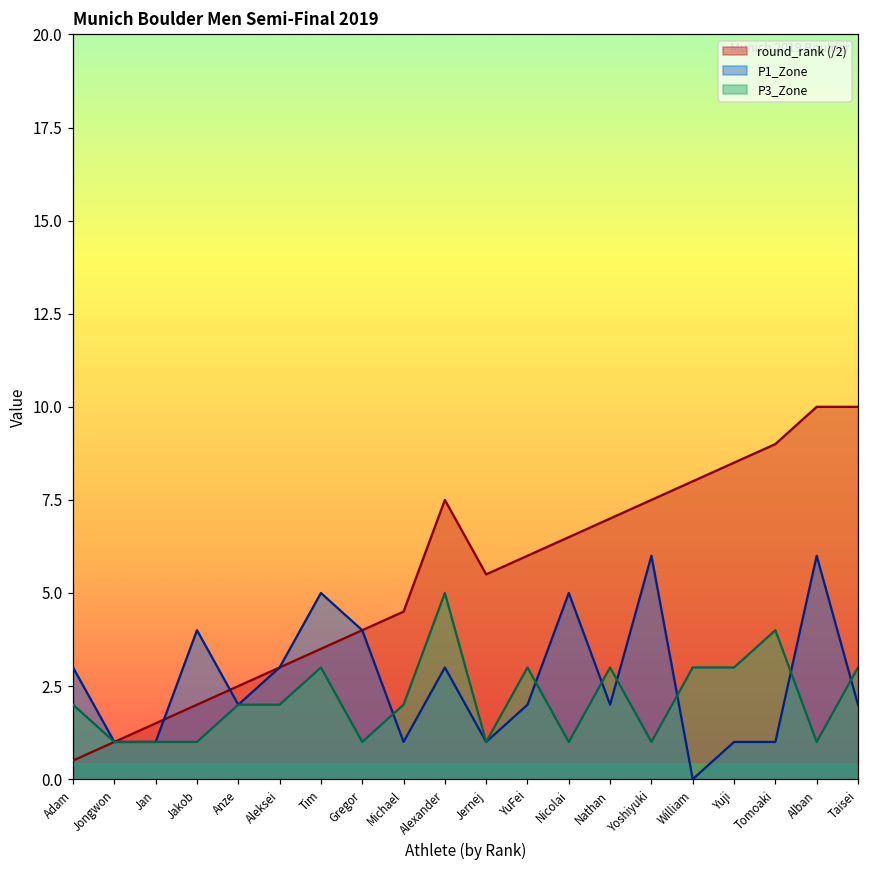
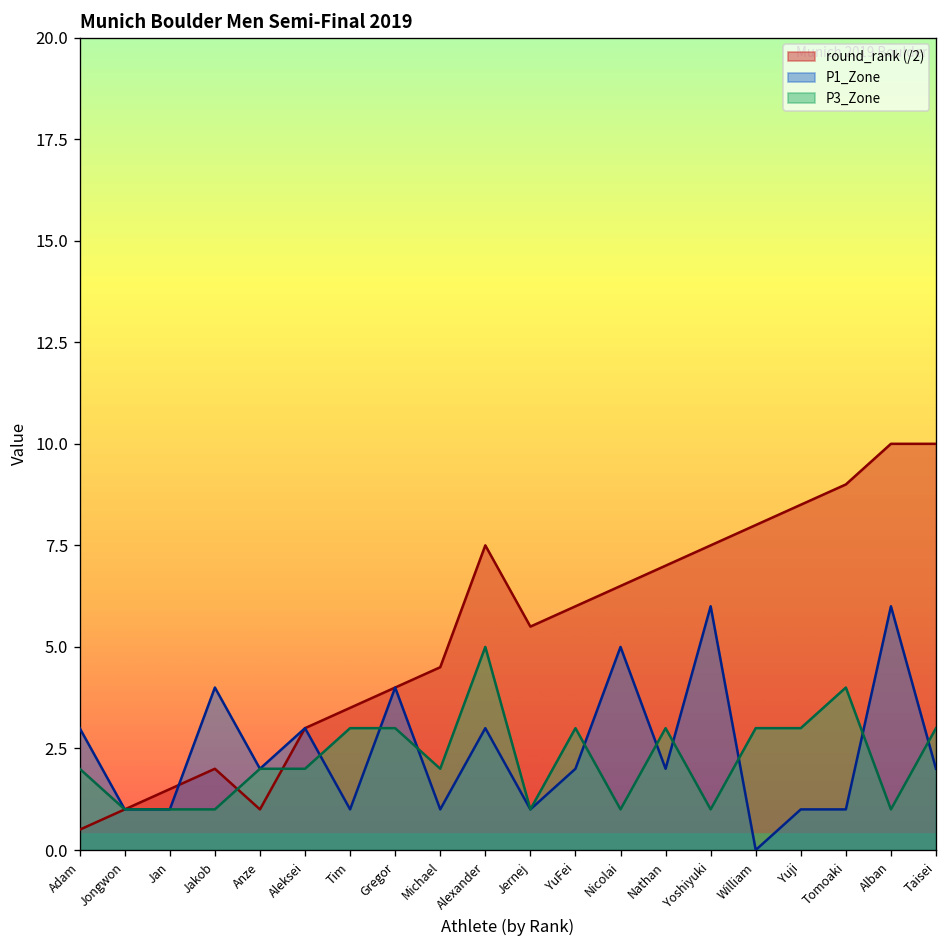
  {
    "round_rank (/2)": {
      "Adam": 0.5,
      "Jan": 1.5,
      "Jakob": 2.0,
-     "Anze": 2.5,
+     "Anze": 1.0,
      "Tim": 3.5,
      "Michael": 4.5,
      "Alexander": 7.5,
      "Jernej": 5.5,
      "YuFei": 6.0,
      "Nicolai": 6.5,
      "Nathan": 7.0,
      "Yoshiyuki": 7.5,
      "William": 8.0,
      "Yuji": 8.5,
      "Tomoaki": 9.0,
      "Alban": 10.0,
      "Taisei": 10.0
    },
    "P1_Zone": {
      "Adam": 3,
      "Jakob": 4,
-     "Tim": 5,
+     "Tim": 1,
      "Michael": 1,
      "Alexander": 3,
      "YuFei": 2,
      "Nicolai": 5,
      "Nathan": 2,
      "Yoshiyuki": 6,
      "Yuji": 1,
      "Tomoaki": 1,
      "Alban": 6,
      "Taisei": 2
    },
    "P3_Zone": {
      "Adam": 2,
      "Jakob": 1,
      "Aleksei": 2,
      "Tim": 3,
-     "Gregor": 1,
+     "Gregor": 3,
      "Michael": 2,
      "Alexander": 5,
      "YuFei": 3,
      "Nicolai": 1,
      "Nathan": 3,
      "Yoshiyuki": 1,
      "William": 3,
      "Yuji": 3,
      "Tomoaki": 4,
      "Alban": 1,
      "Taisei": 3
    }
  }
